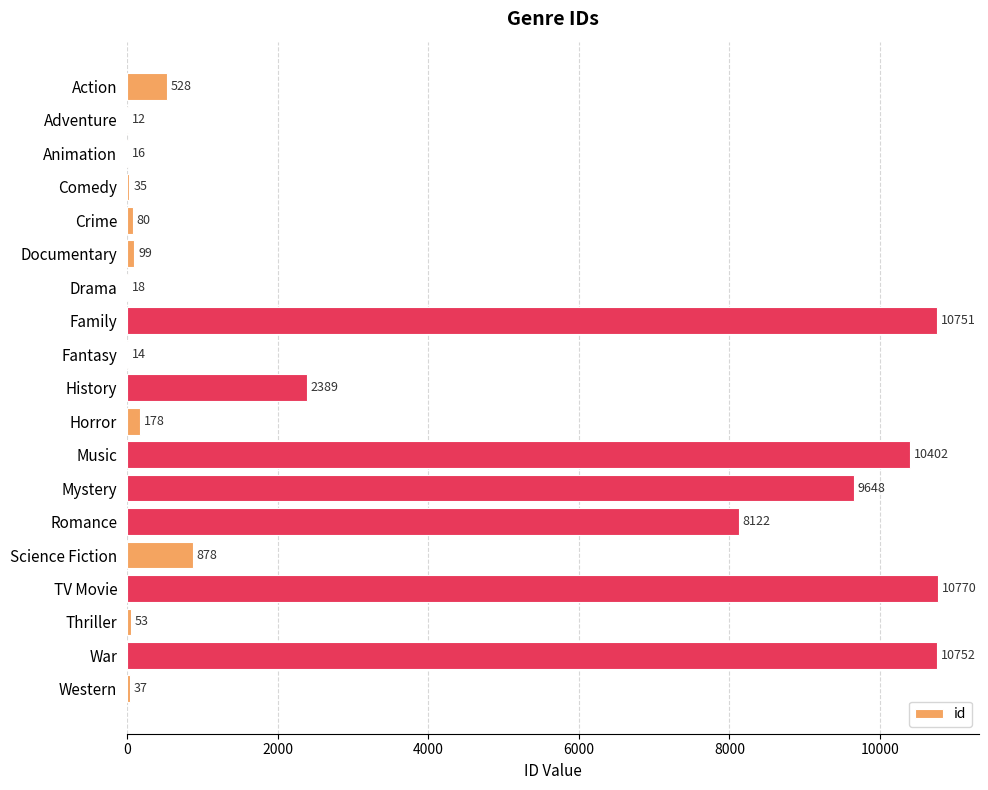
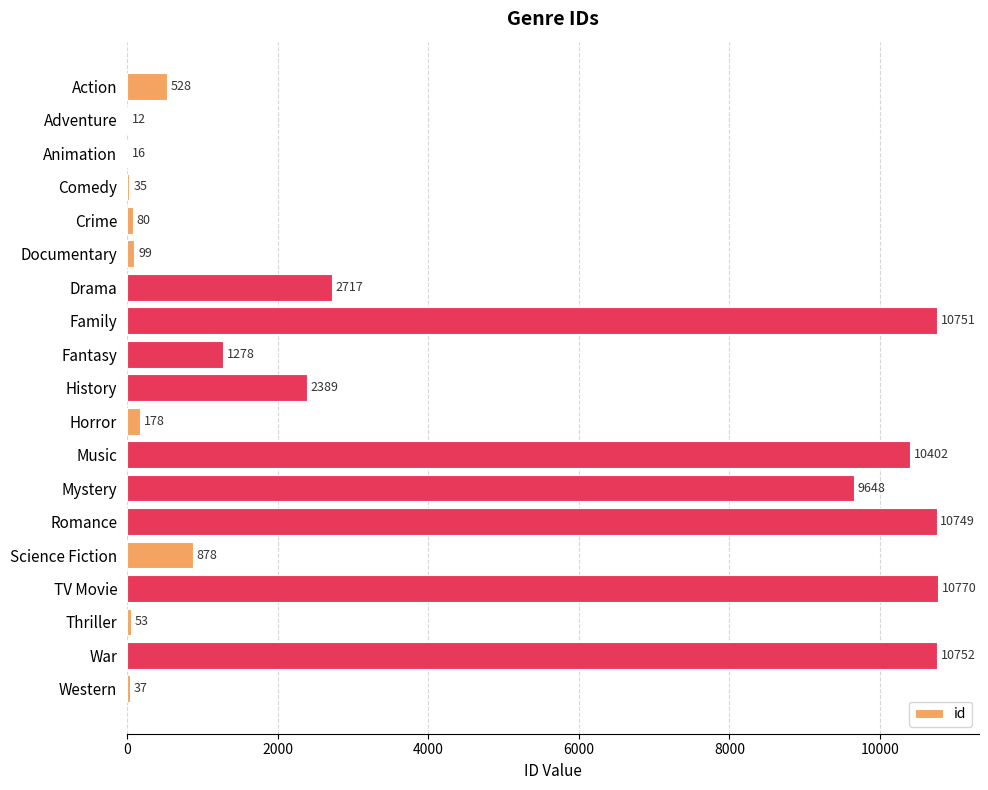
  {
    "Action": 528,
    "Adventure": 12,
    "Animation": 16,
    "Comedy": 35,
    "Crime": 80,
    "Documentary": 99,
-   "Drama": 18,
+   "Drama": 2717,
    "Family": 10751,
-   "Fantasy": 14,
+   "Fantasy": 1278,
    "History": 2389,
    "Horror": 178,
    "Music": 10402,
    "Mystery": 9648,
-   "Romance": 8122,
+   "Romance": 10749,
    "Science Fiction": 878,
    "TV Movie": 10770,
    "Thriller": 53,
    "War": 10752,
    "Western": 37
  }
